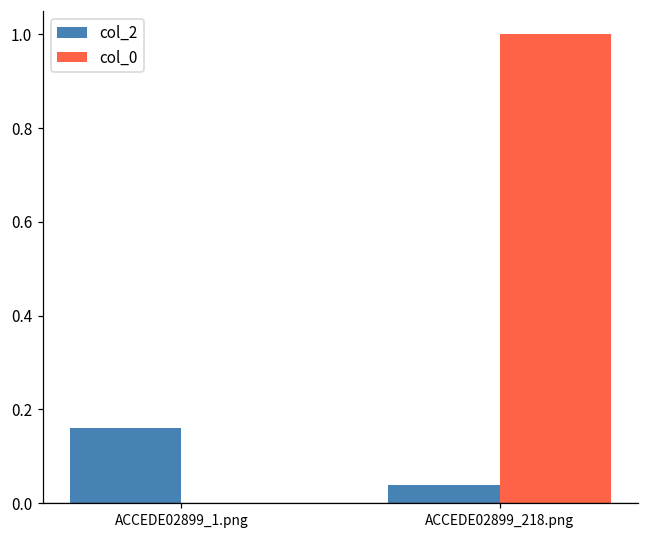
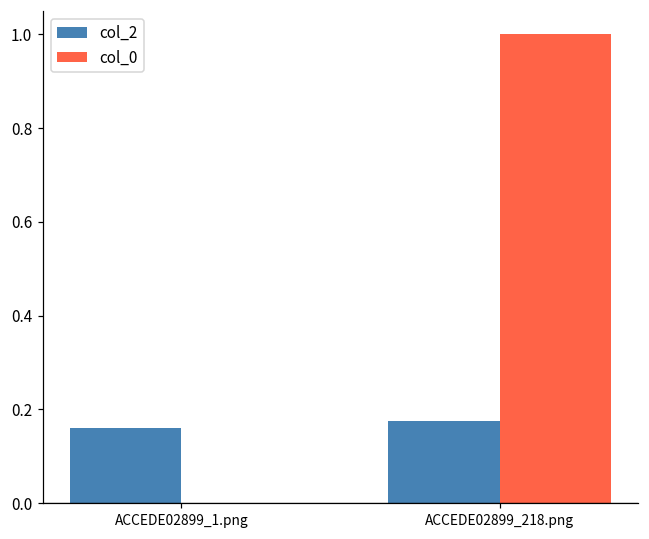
  {
    "col_2": {
      "ACCEDE02899_1.png": 0.16,
-     "ACCEDE02899_218.png": 0.04
+     "ACCEDE02899_218.png": 0.18
    },
    "col_0": {
      "ACCEDE02899_1.png": 0.00,
      "ACCEDE02899_218.png": 1.00
    }
  }
